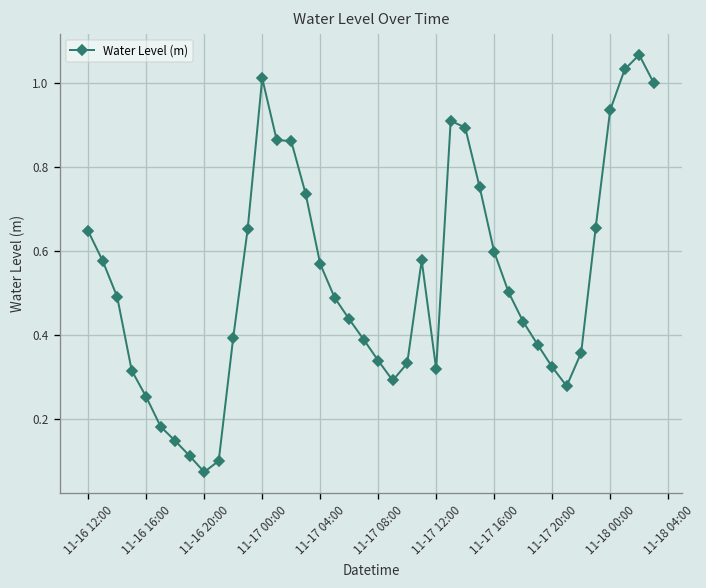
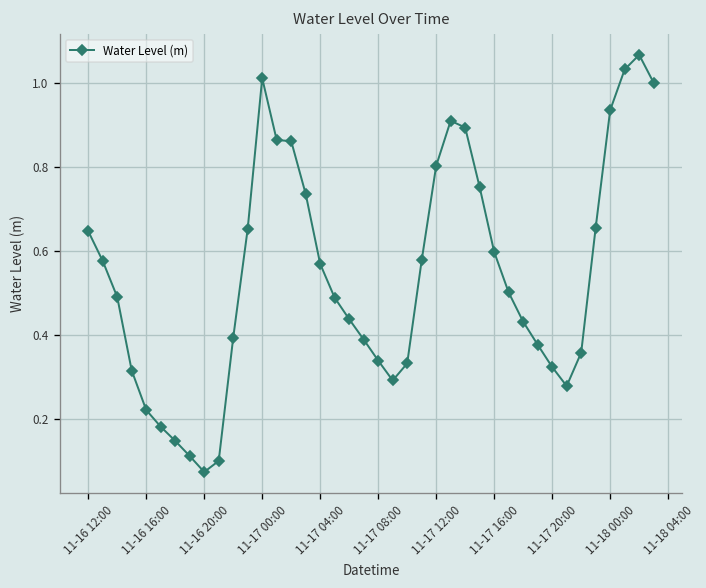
  {
    "11-16 12:00": 0.65,
-   "11-16 16:00": 0.25,
+   "11-16 16:00": 0.22,
    "11-16 20:00": 0.07,
    "11-17 00:00": 1.01,
    "11-17 04:00": 0.57,
    "11-17 08:00": 0.34,
-   "11-17 12:00": 0.32,
+   "11-17 12:00": 0.80,
    "11-17 16:00": 0.60,
    "11-17 20:00": 0.32,
    "11-18 00:00": 0.94
  }
